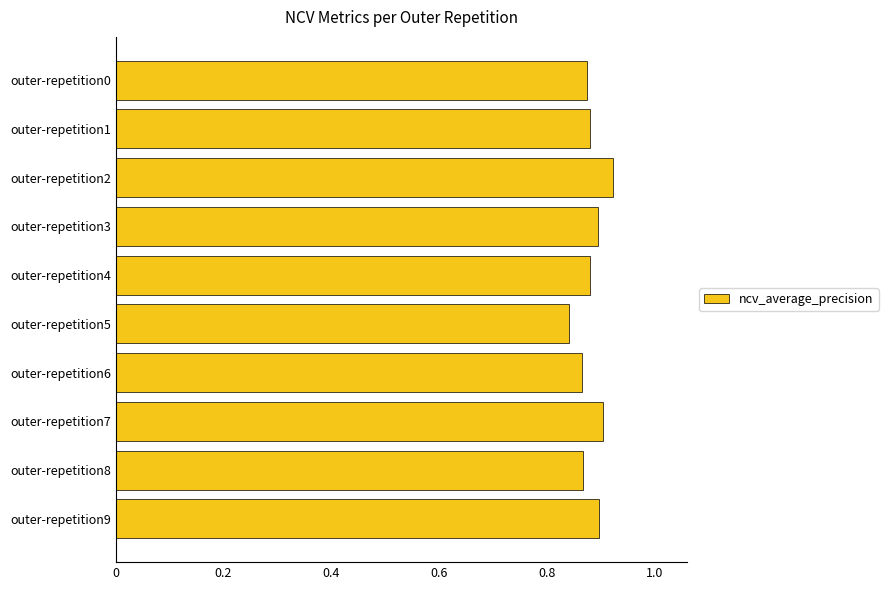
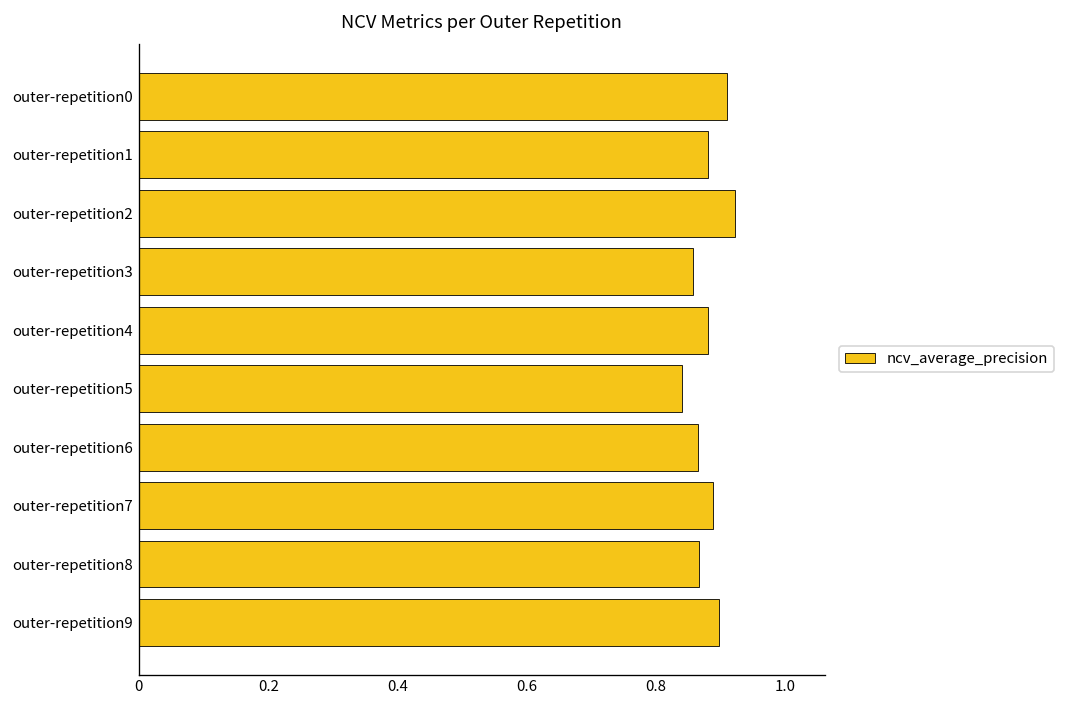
  {
-   "outer-repetition0": 0.87,
+   "outer-repetition0": 0.91,
    "outer-repetition1": 0.88,
    "outer-repetition2": 0.92,
-   "outer-repetition3": 0.89,
+   "outer-repetition3": 0.86,
    "outer-repetition4": 0.88,
    "outer-repetition5": 0.84,
    "outer-repetition6": 0.86,
-   "outer-repetition7": 0.90,
+   "outer-repetition7": 0.89,
    "outer-repetition8": 0.87,
    "outer-repetition9": 0.90
  }
